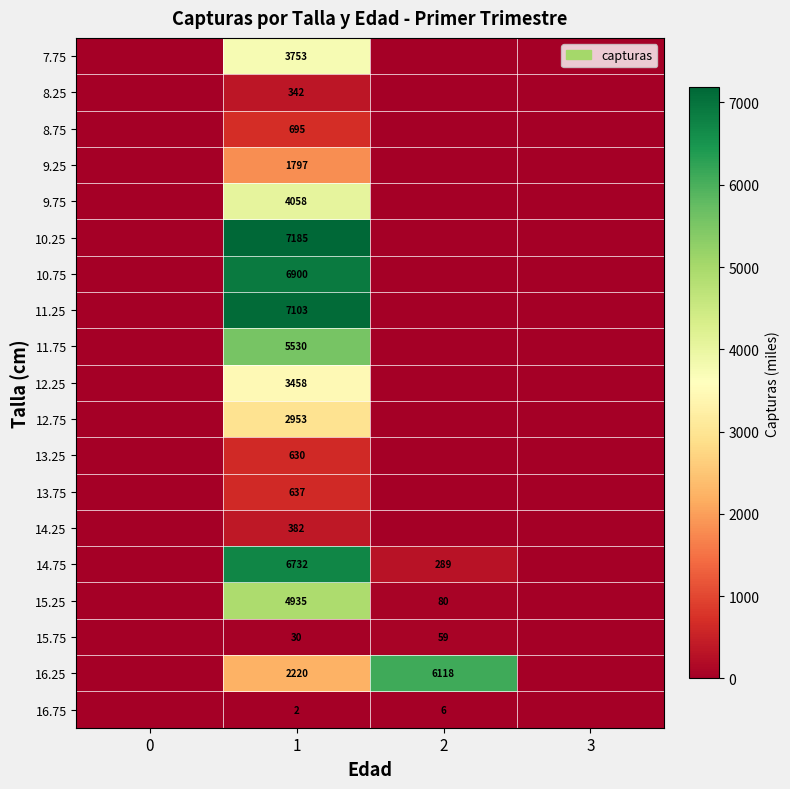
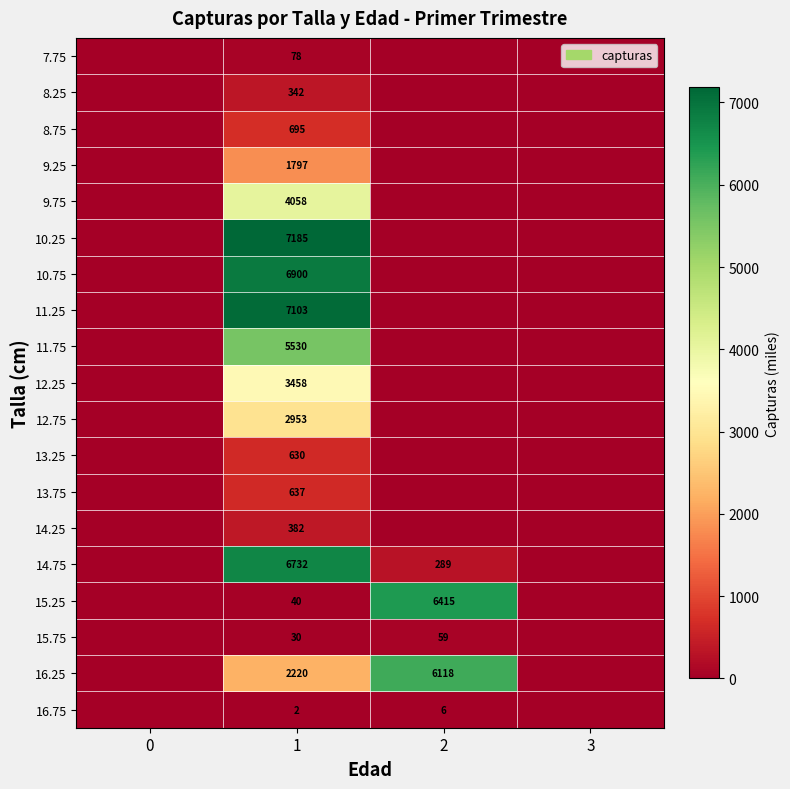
  {
    "7.75": {
-     "1": 3753
+     "1": 78
    },
    "8.25": {
      "1": 342
    },
    "8.75": {
      "1": 695
    },
    "9.25": {
      "1": 1797
    },
    "9.75": {
      "1": 4058
    },
    "10.25": {
      "1": 7185
    },
    "10.75": {
      "1": 6900
    },
    "11.25": {
      "1": 7103
    },
    "11.75": {
      "1": 5530
    },
    "12.25": {
      "1": 3458
    },
    "12.75": {
      "1": 2953
    },
    "13.25": {
      "1": 630
    },
    "13.75": {
      "1": 637
    },
    "14.25": {
      "1": 382
    },
    "14.75": {
      "1": 6732,
      "2": 289
    },
    "15.25": {
-     "1": 4935,
-     "2": 80
+     "1": 40,
+     "2": 6415
    },
    "15.75": {
      "1": 30,
      "2": 59
    },
    "16.25": {
      "1": 2220,
      "2": 6118
    },
    "16.75": {
      "1": 2,
      "2": 6
    }
  }
